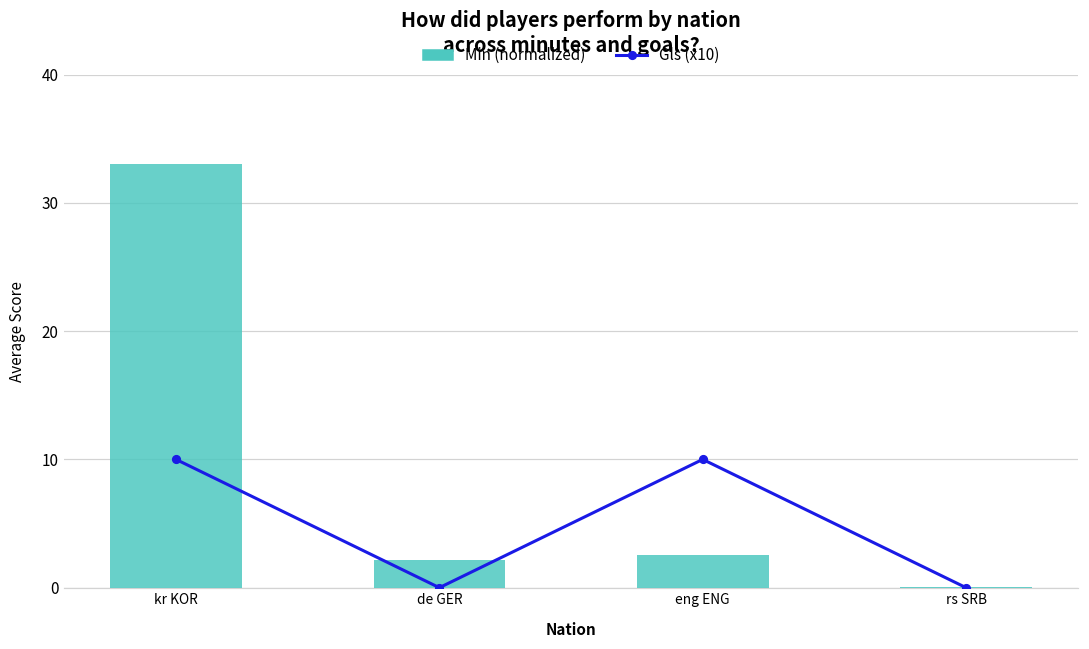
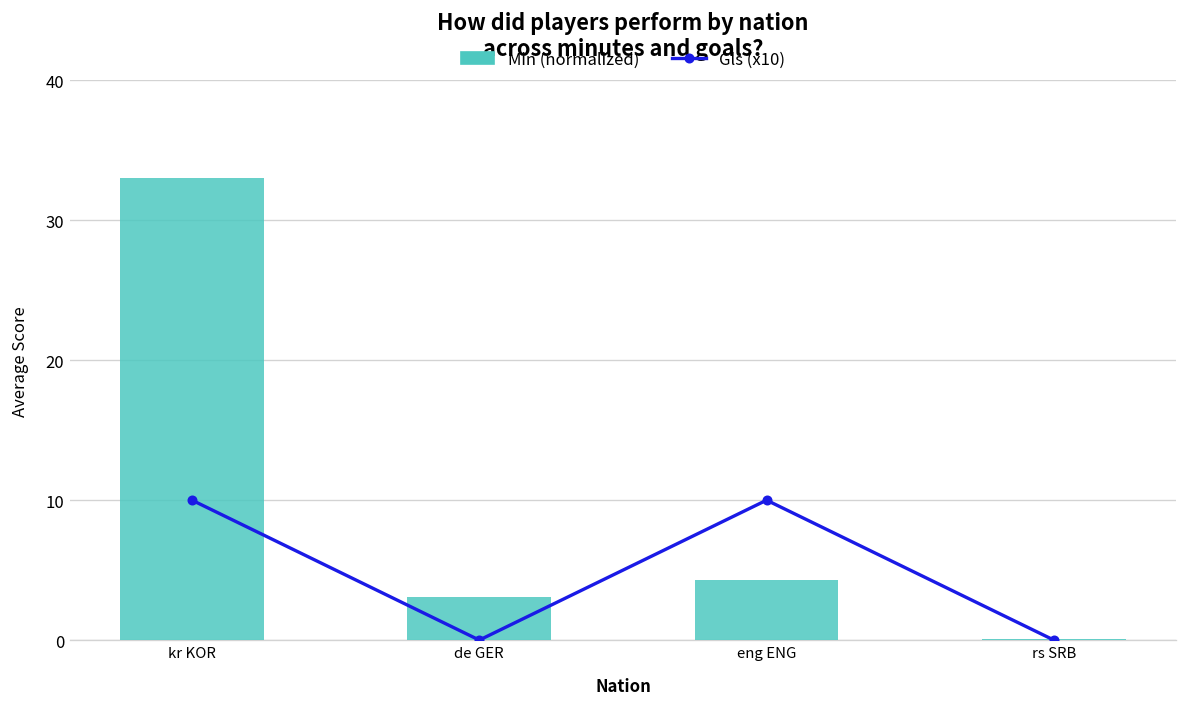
  {
    "Gls (x10)": {
      "kr KOR": 10.0,
      "de GER": 0.0,
      "eng ENG": 10.0,
      "rs SRB": 0.0
    },
    "Min (normalized)": {
      "kr KOR": 33.0,
-     "de GER": 2.1,
-     "eng ENG": 2.5
+     "de GER": 3.1,
+     "eng ENG": 4.3
    }
  }
